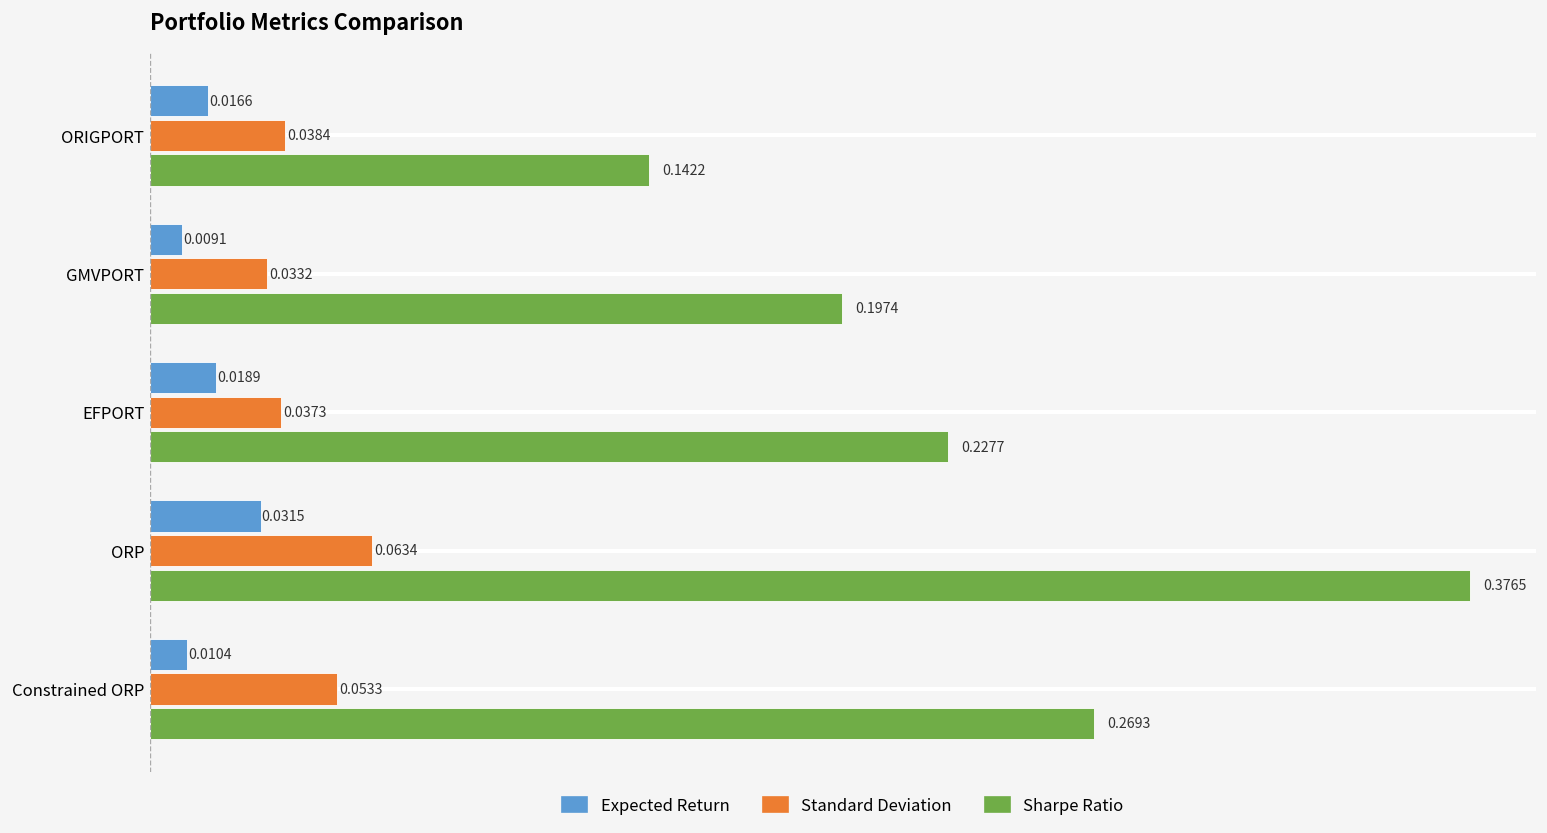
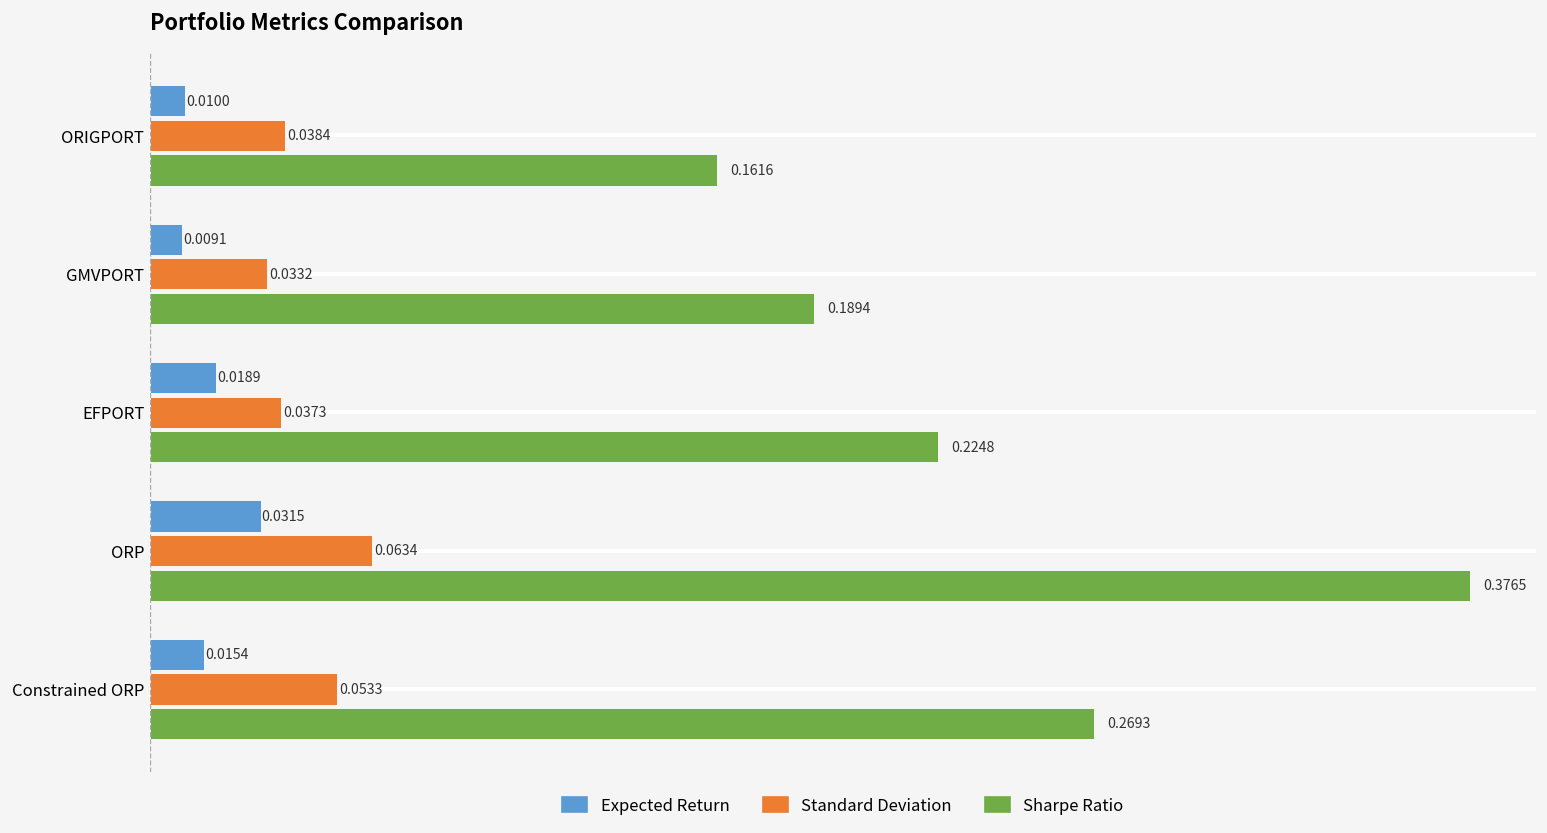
  {
    "Expected Return": {
-     "ORIGPORT": 0.0166,
+     "ORIGPORT": 0.0100,
      "GMVPORT": 0.0091,
      "EFPORT": 0.0189,
      "ORP": 0.0315,
-     "Constrained ORP": 0.0104
+     "Constrained ORP": 0.0154
    },
    "Standard Deviation": {
      "ORIGPORT": 0.0384,
      "GMVPORT": 0.0332,
      "EFPORT": 0.0373,
      "ORP": 0.0634,
      "Constrained ORP": 0.0533
    },
    "Sharpe Ratio": {
-     "ORIGPORT": 0.1422,
-     "GMVPORT": 0.1974,
-     "EFPORT": 0.2277,
+     "ORIGPORT": 0.1616,
+     "GMVPORT": 0.1894,
+     "EFPORT": 0.2248,
      "ORP": 0.3765,
      "Constrained ORP": 0.2693
    }
  }
